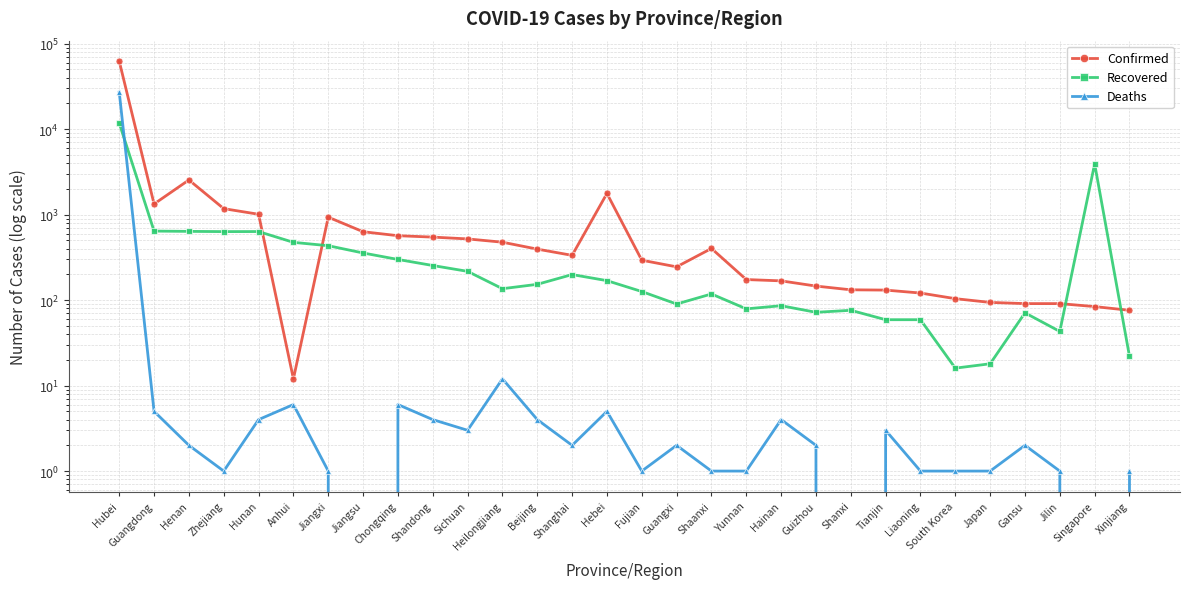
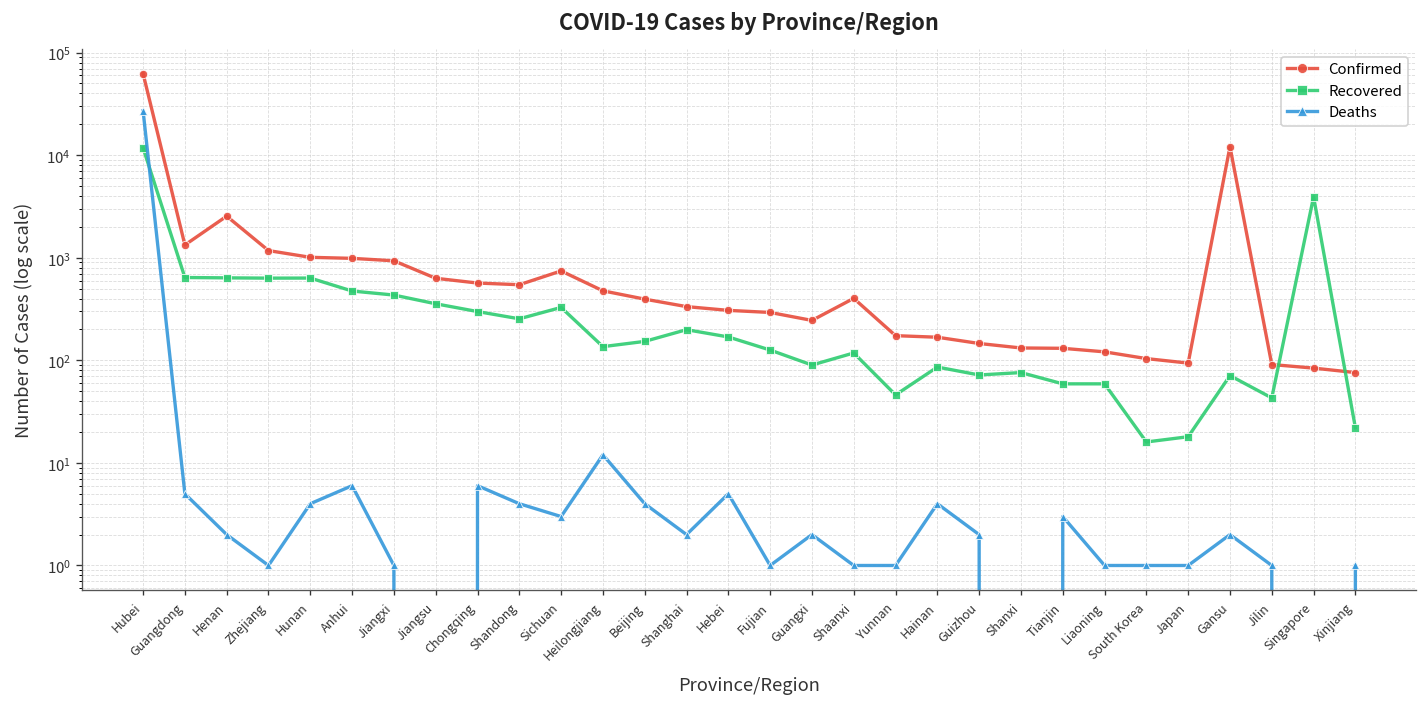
  {
    "Confirmed": {
      "Hubei": 60000,
      "Guangdong": 1300,
      "Henan": 2500,
      "Zhejiang": 1200,
      "Hunan": 1000,
-     "Anhui": 12,
+     "Anhui": 1000,
      "Jiangxi": 900,
      "Jiangsu": 600,
      "Chongqing": 600,
      "Shandong": 500,
-     "Sichuan": 500,
+     "Sichuan": 700,
      "Heilongjiang": 500,
      "Beijing": 400,
      "Shanghai": 330,
-     "Hebei": 1800,
+     "Hebei": 310,
      "Fujian": 290,
      "Guangxi": 250,
      "Shaanxi": 400,
      "Yunnan": 170,
      "Hainan": 170,
      "Guizhou": 150,
      "Shanxi": 130,
      "Tianjin": 130,
      "Liaoning": 120,
      "South Korea": 100,
      "Japan": 90,
-     "Gansu": 90,
+     "Gansu": 12000,
      "Jilin": 90,
      "Singapore": 80,
      "Xinjiang": 80
    },
    "Recovered": {
      "Hubei": 12000,
      "Guangdong": 600,
      "Henan": 600,
      "Zhejiang": 600,
      "Hunan": 600,
      "Anhui": 500,
      "Jiangxi": 400,
      "Jiangsu": 360,
      "Chongqing": 300,
      "Shandong": 250,
-     "Sichuan": 220,
+     "Sichuan": 330,
      "Heilongjiang": 140,
      "Beijing": 150,
      "Shanghai": 200,
      "Hebei": 170,
      "Fujian": 130,
      "Guangxi": 90,
      "Shaanxi": 120,
-     "Yunnan": 80,
+     "Yunnan": 50,
      "Hainan": 90,
      "Guizhou": 70,
      "Shanxi": 80,
      "Tianjin": 60,
      "Liaoning": 60,
      "South Korea": 16,
      "Japan": 18,
      "Gansu": 70,
      "Jilin": 40,
      "Singapore": 4000,
      "Xinjiang": 22
    },
    "Deaths": {
      "Hubei": 27000,
      "Guangdong": 5,
      "Henan": 2,
      "Zhejiang": 1,
      "Hunan": 4,
      "Anhui": 6,
      "Jiangxi": 1,
      "Chongqing": 6,
      "Shandong": 4,
      "Sichuan": 3,
      "Heilongjiang": 12,
      "Beijing": 4,
      "Shanghai": 2,
      "Hebei": 5,
      "Fujian": 1,
      "Guangxi": 2,
      "Shaanxi": 1,
      "Yunnan": 1,
      "Hainan": 4,
      "Guizhou": 2,
      "Tianjin": 3,
      "Liaoning": 1,
      "South Korea": 1,
      "Japan": 1,
      "Gansu": 2,
      "Jilin": 1,
      "Xinjiang": 1
    }
  }
